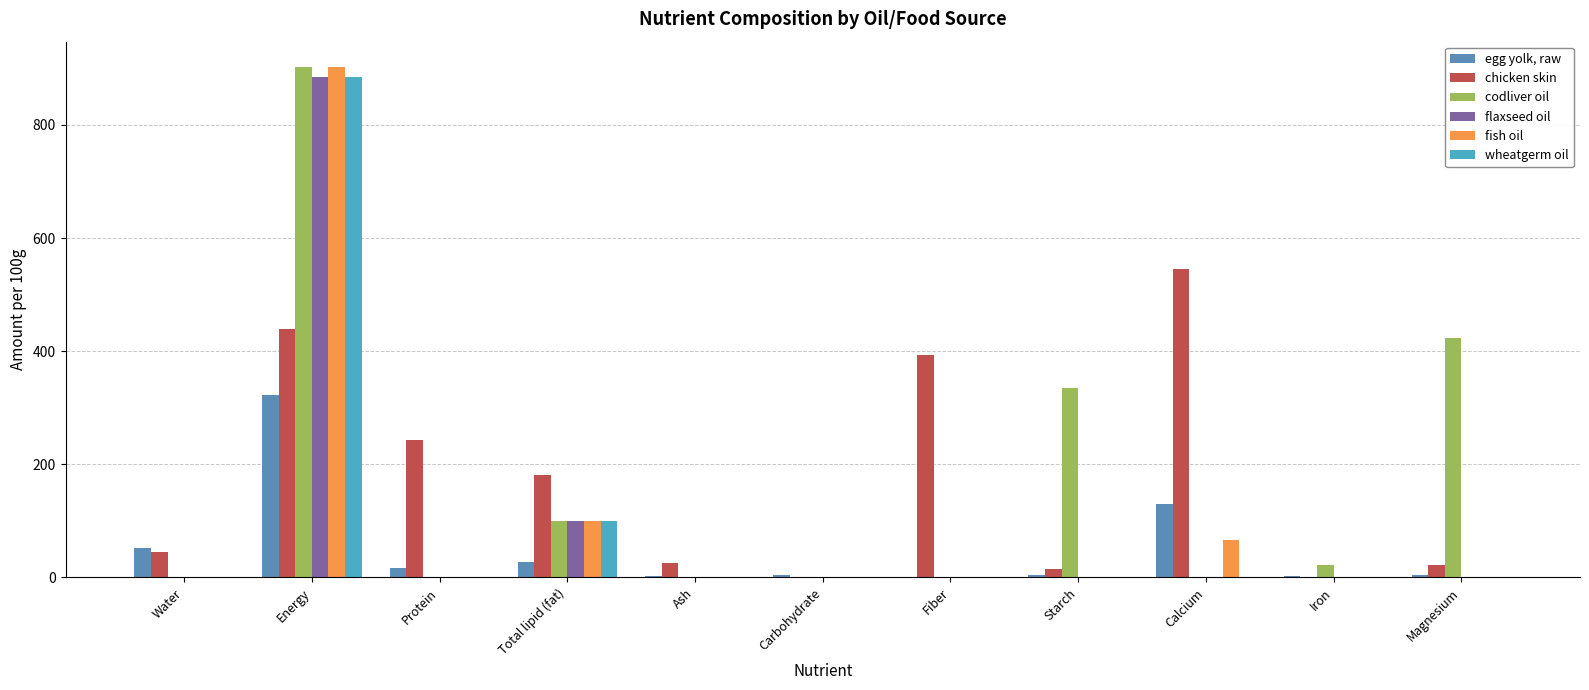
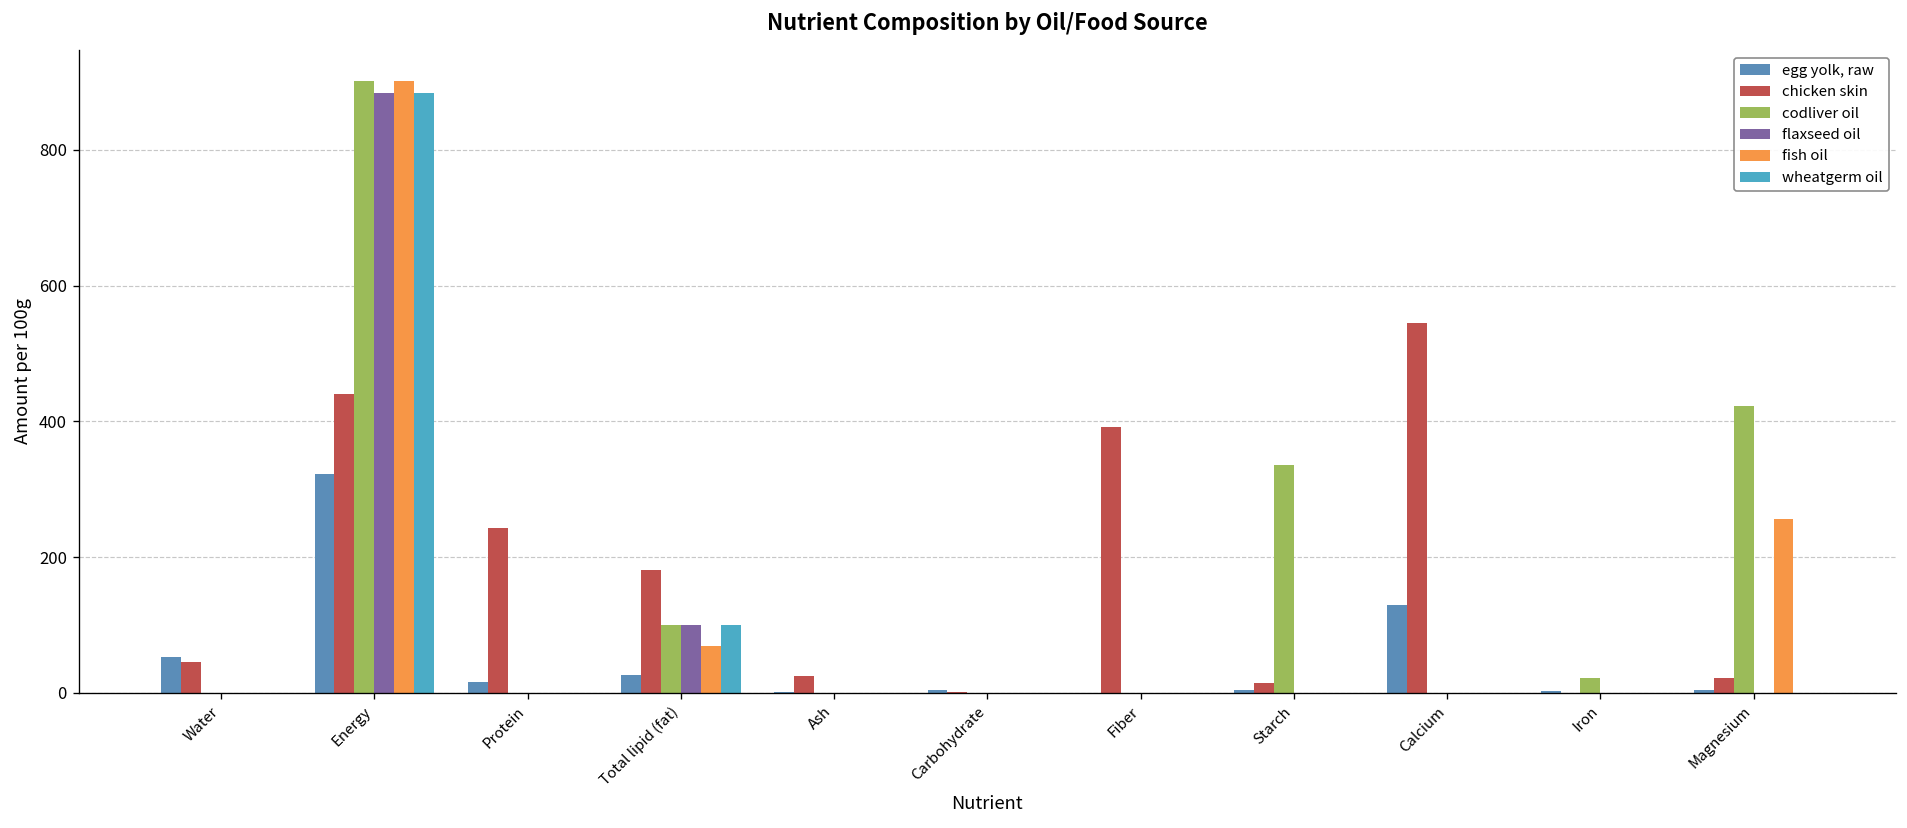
  {
    "chicken skin": {
      "Water": 40,
      "Energy": 440,
      "Protein": 240,
      "Total lipid (fat)": 180,
      "Ash": 20,
      "Fiber": 390,
      "Starch": 10,
      "Calcium": 540,
      "Magnesium": 20
    },
    "codliver oil": {
      "Water": 0,
      "Energy": 900,
      "Protein": 0,
      "Total lipid (fat)": 100,
      "Ash": 0,
      "Carbohydrate": 0,
      "Fiber": 0,
      "Starch": 340,
      "Calcium": 0,
      "Iron": 20,
      "Magnesium": 420
    },
    "fish oil": {
      "Water": 0,
      "Energy": 900,
      "Protein": 0,
-     "Total lipid (fat)": 100,
+     "Total lipid (fat)": 70,
      "Ash": 0,
      "Carbohydrate": 0,
      "Fiber": 0,
      "Starch": 0,
-     "Calcium": 70,
+     "Calcium": 0,
      "Iron": 0,
-     "Magnesium": 0
+     "Magnesium": 260
    }
  }
